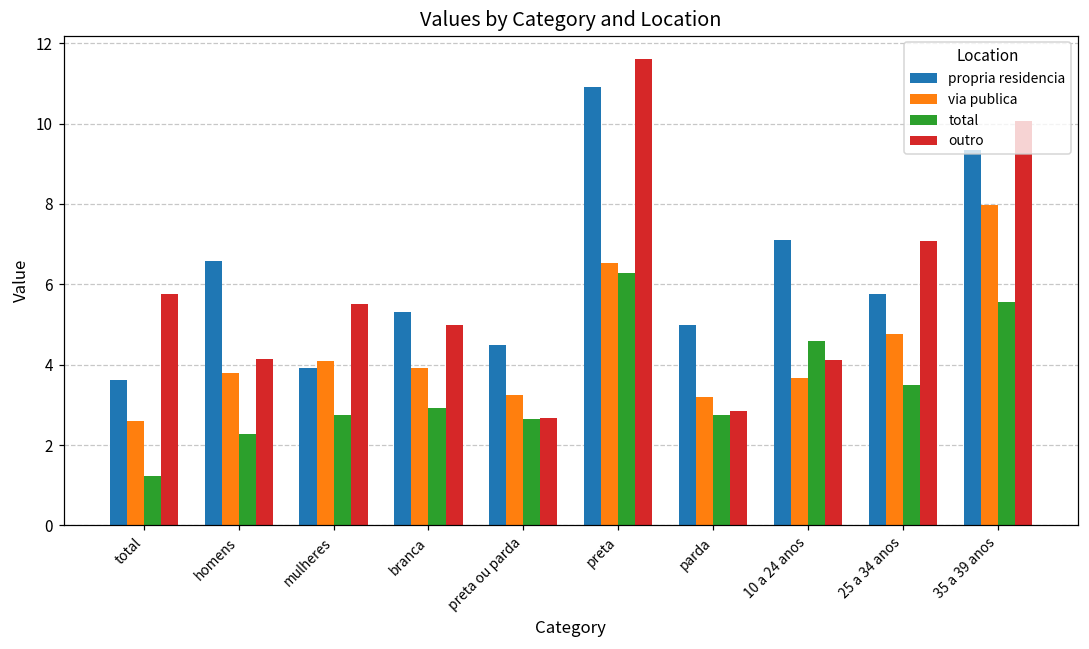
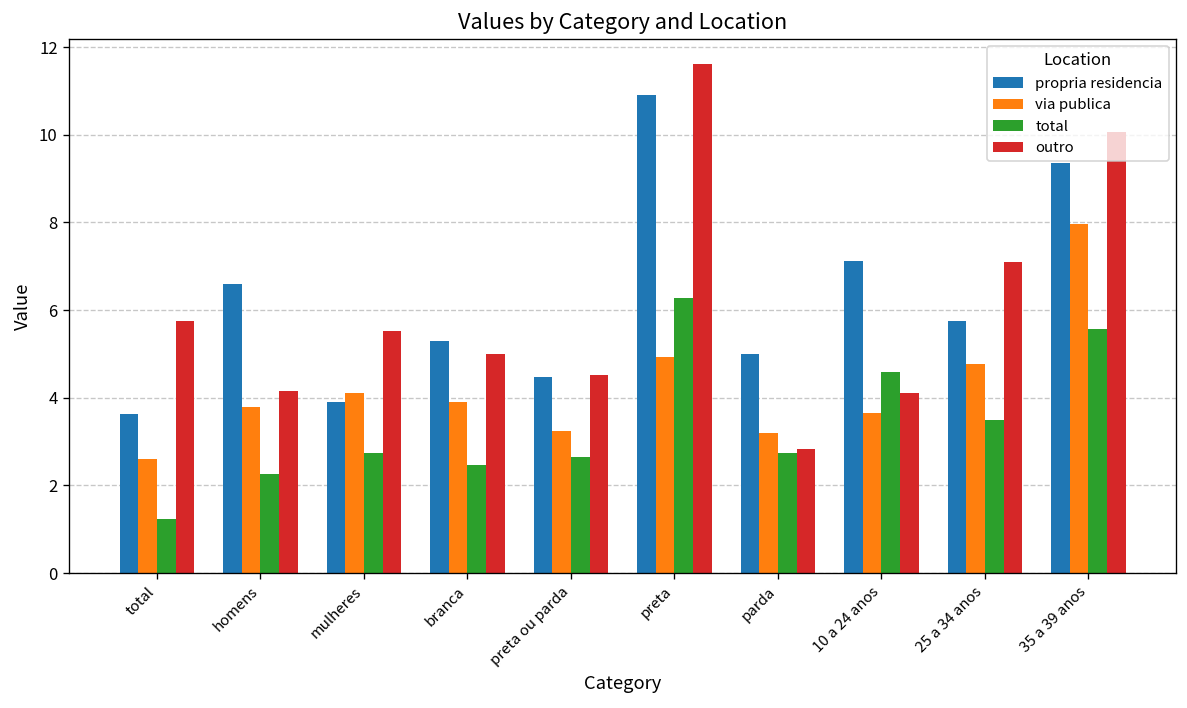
  {
    "propria residencia": {
      "total": 3.6,
      "homens": 6.6,
      "mulheres": 3.9,
      "branca": 5.3,
      "preta ou parda": 4.5,
      "preta": 10.9,
      "parda": 5.0,
      "10 a 24 anos": 7.1,
      "25 a 34 anos": 5.8
    },
    "via publica": {
      "total": 2.6,
      "homens": 3.8,
      "mulheres": 4.1,
      "branca": 3.9,
      "preta ou parda": 3.2,
-     "preta": 6.5,
+     "preta": 4.9,
      "parda": 3.2,
      "10 a 24 anos": 3.7,
      "25 a 34 anos": 4.8,
      "35 a 39 anos": 8.0
    },
    "total": {
      "total": 1.2,
      "homens": 2.3,
      "mulheres": 2.8,
-     "branca": 2.9,
+     "branca": 2.5,
      "preta ou parda": 2.7,
      "preta": 6.3,
      "parda": 2.8,
      "10 a 24 anos": 4.6,
      "25 a 34 anos": 3.5,
      "35 a 39 anos": 5.6
    },
    "outro": {
      "total": 5.8,
      "homens": 4.2,
      "mulheres": 5.5,
      "branca": 5.0,
-     "preta ou parda": 2.7,
+     "preta ou parda": 4.5,
      "preta": 11.6,
      "parda": 2.8,
      "10 a 24 anos": 4.1,
      "25 a 34 anos": 7.1
    }
  }
